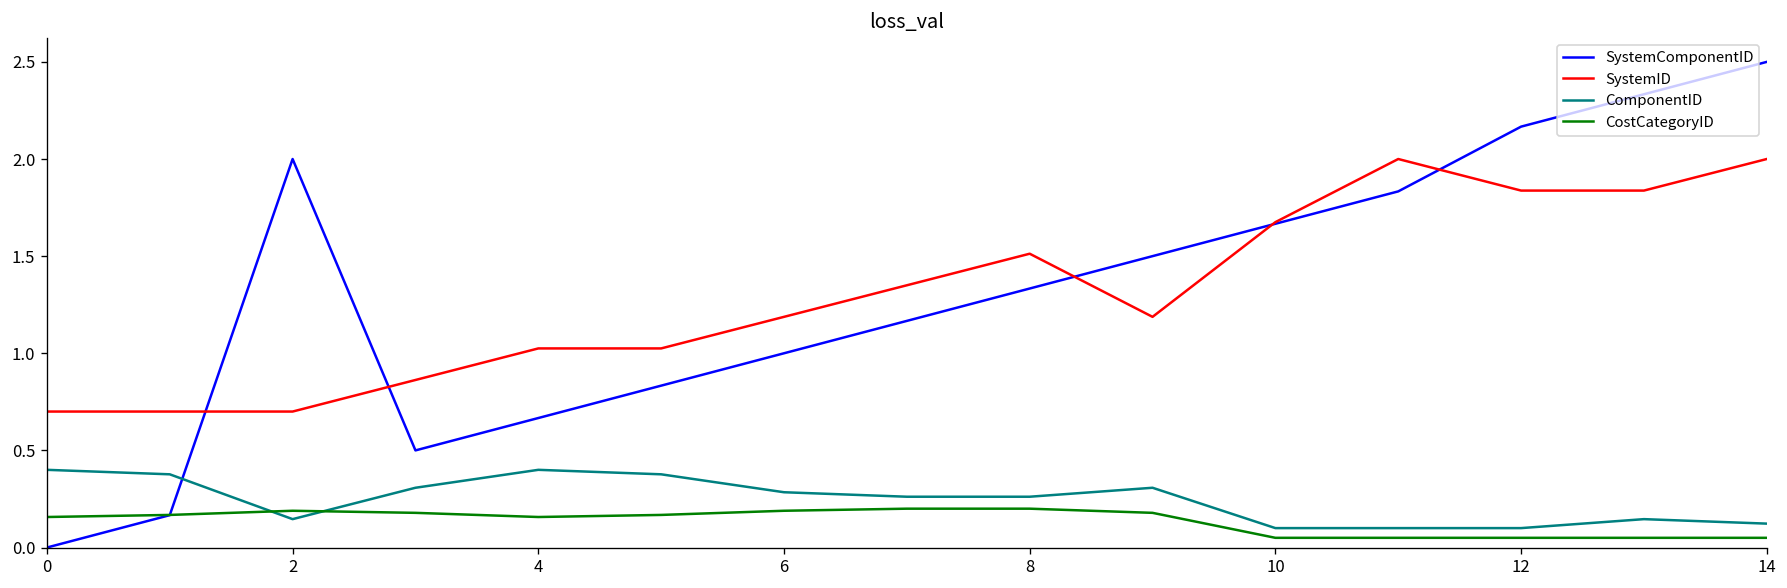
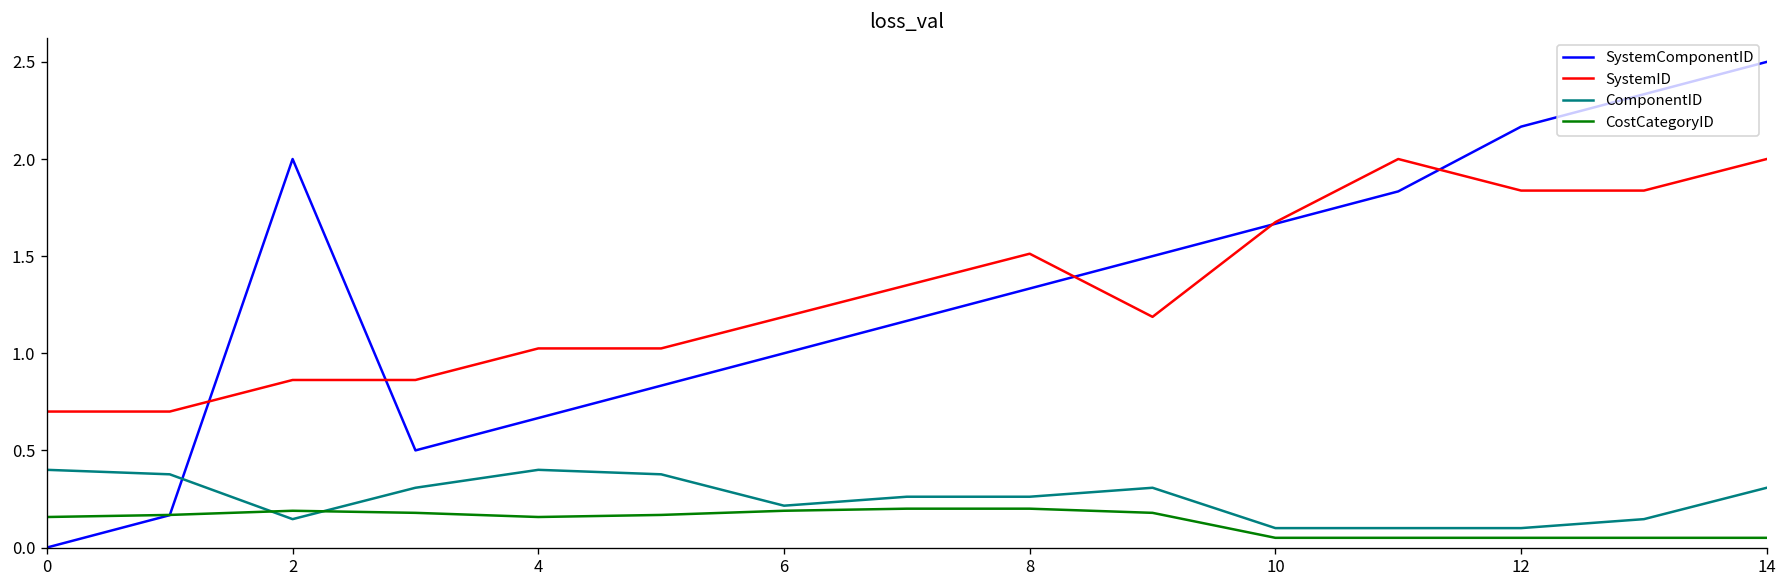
  {
    "SystemComponentID": {
      "0": 0.00,
      "2": 2.00,
      "4": 0.67,
      "6": 1.00,
      "8": 1.33,
      "12": 2.17,
      "14": 2.50
    },
    "SystemID": {
      "0": 0.70,
-     "2": 0.70,
+     "2": 0.86,
      "4": 1.03,
      "6": 1.19,
      "8": 1.51,
      "12": 1.84,
      "14": 2.00
    },
    "ComponentID": {
      "0": 0.40,
      "2": 0.15,
      "4": 0.40,
-     "6": 0.28,
+     "6": 0.22,
      "8": 0.26,
      "10": 0.10,
      "12": 0.10,
-     "14": 0.12
+     "14": 0.31
    },
    "CostCategoryID": {
      "0": 0.16,
      "2": 0.19,
      "4": 0.16,
      "6": 0.19,
      "8": 0.20,
      "10": 0.05,
      "12": 0.05,
      "14": 0.05
    }
  }
